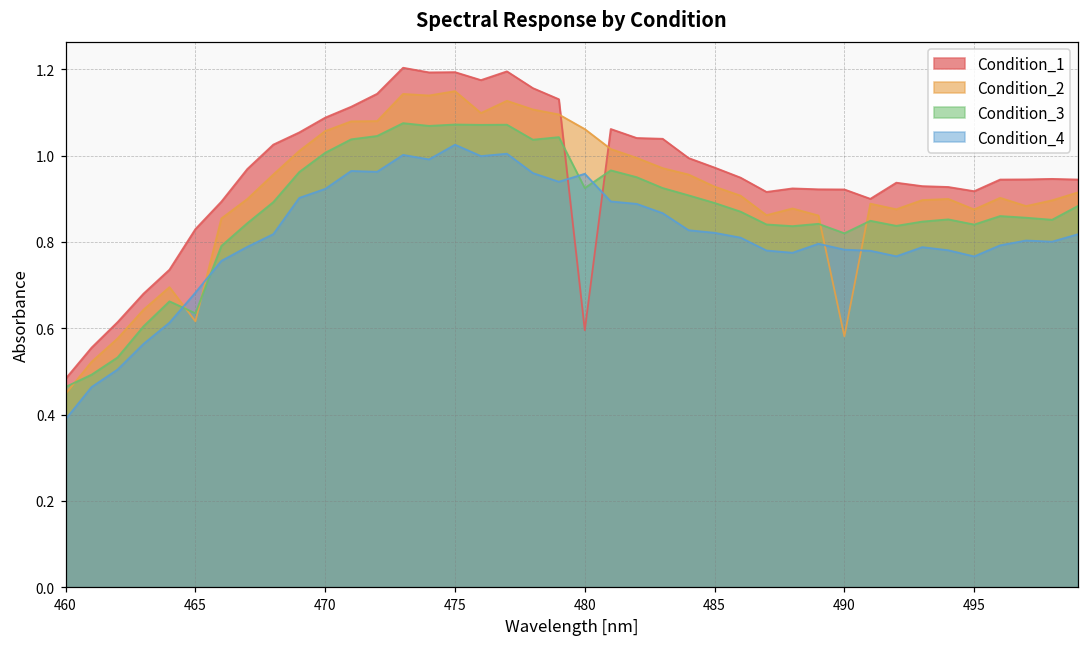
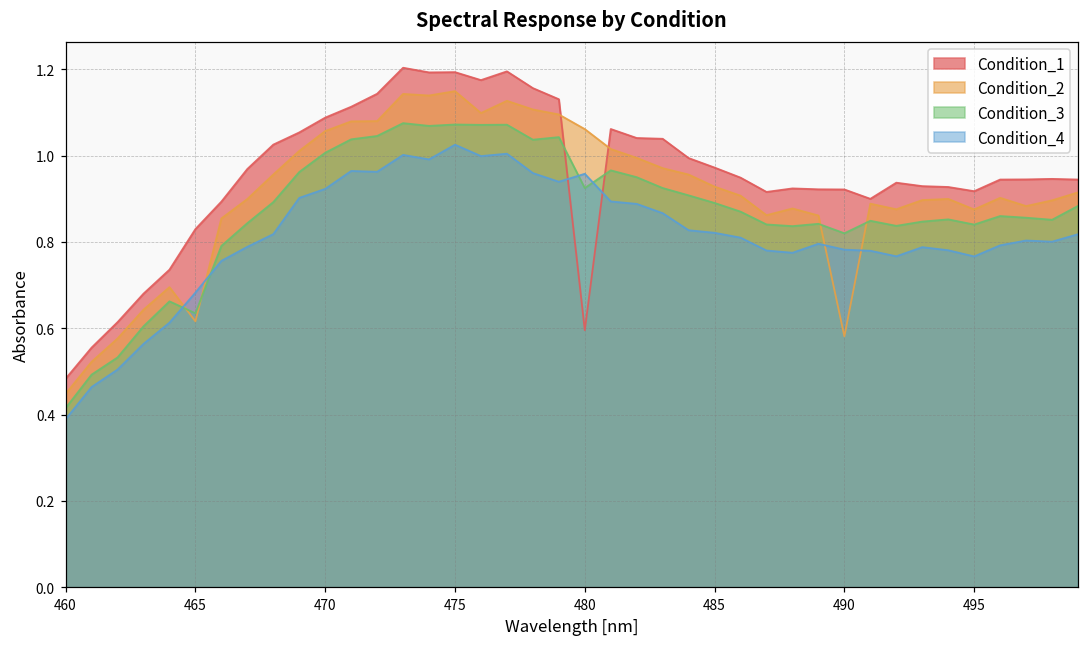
  {
    "Condition_1": {
      "460": 0.48,
      "465": 0.83,
      "470": 1.09,
      "475": 1.19,
      "480": 0.60,
      "485": 0.97,
      "490": 0.92,
      "495": 0.92
    },
    "Condition_2": {
      "460": 0.45,
      "465": 0.62,
      "470": 1.06,
      "475": 1.15,
      "480": 1.06,
      "485": 0.93,
      "490": 0.58,
      "495": 0.88
    },
    "Condition_3": {
-     "460": 0.46,
+     "460": 0.41,
      "465": 0.63,
      "470": 1.01,
      "475": 1.07,
      "480": 0.92,
      "485": 0.89,
      "490": 0.82,
      "495": 0.84
    },
    "Condition_4": {
      "460": 0.39,
      "465": 0.68,
      "470": 0.92,
      "475": 1.03,
      "480": 0.96,
      "485": 0.82,
      "490": 0.78,
      "495": 0.77
    }
  }
